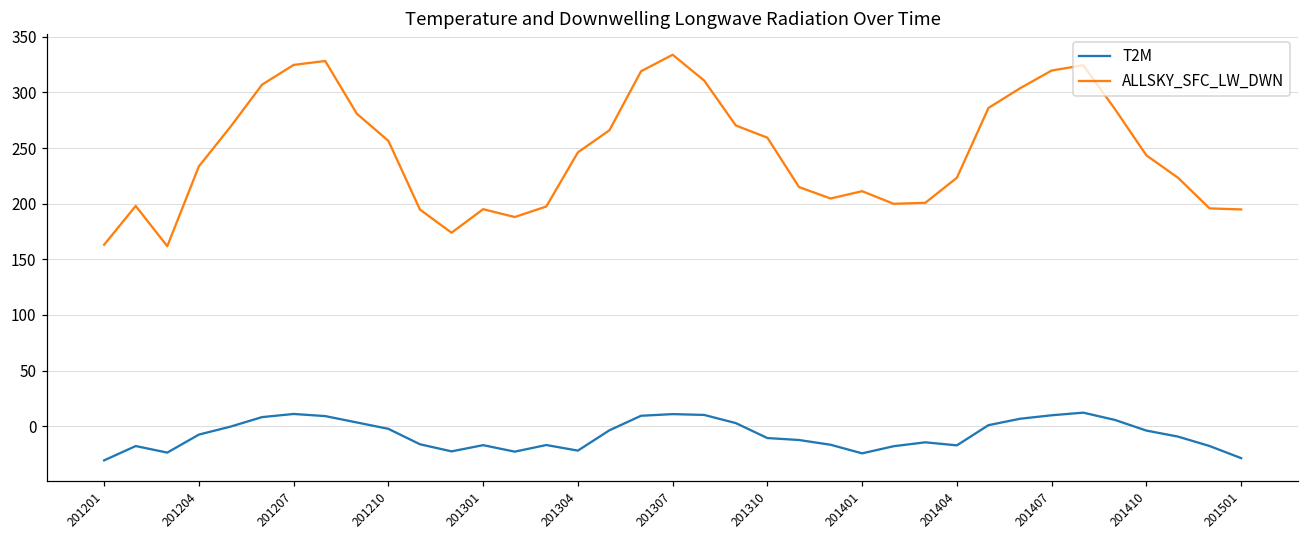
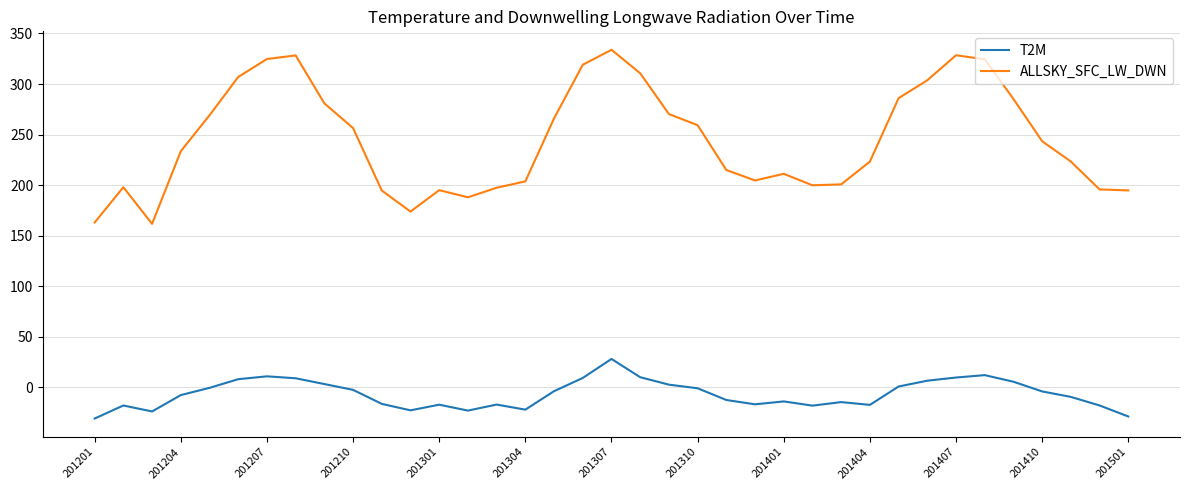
  {
    "T2M": {
      "201201": -31,
      "201204": -8,
      "201207": 11,
      "201210": -2,
      "201301": -17,
      "201304": -22,
-     "201307": 11,
-     "201310": -11,
-     "201401": -24,
+     "201307": 28,
+     "201310": -1,
+     "201401": -14,
      "201404": -17,
      "201407": 10,
      "201410": -4,
      "201501": -29
    },
    "ALLSKY_SFC_LW_DWN": {
      "201201": 163,
      "201204": 234,
      "201207": 325,
      "201210": 256,
      "201301": 195,
-     "201304": 246,
+     "201304": 204,
      "201307": 334,
      "201310": 259,
      "201401": 211,
      "201404": 223,
-     "201407": 320,
+     "201407": 328,
      "201410": 243,
      "201501": 195
    }
  }
